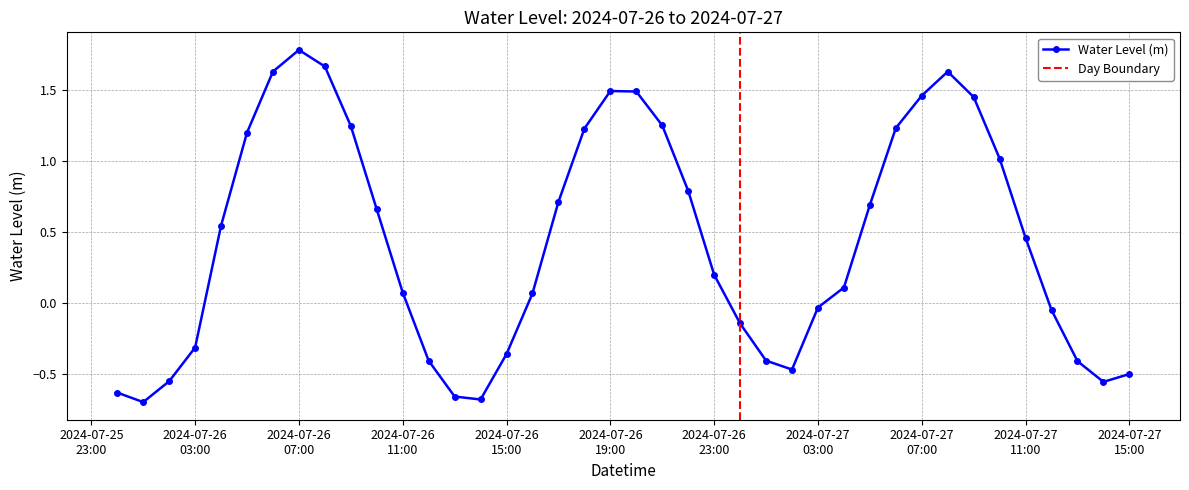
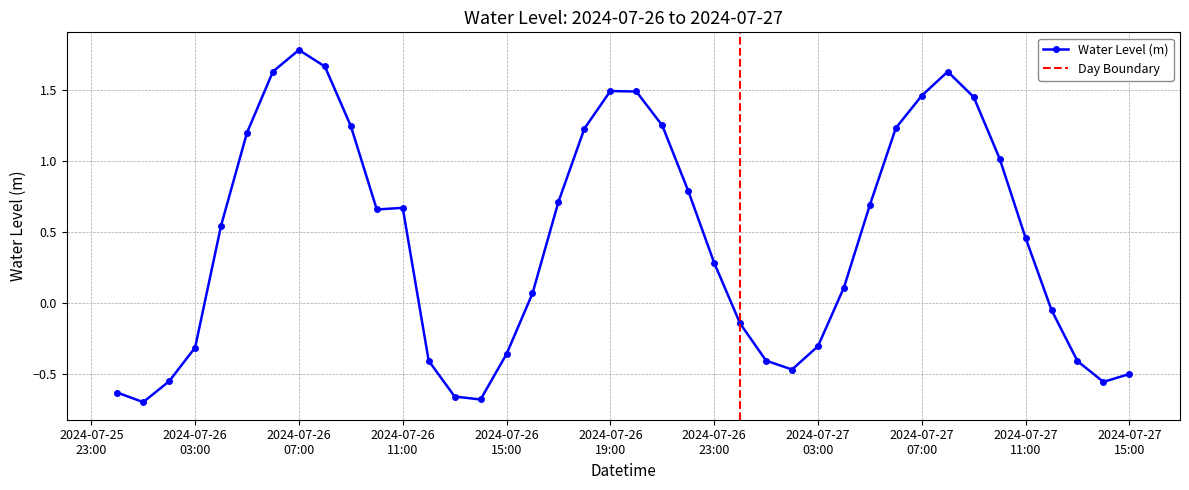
  {
    "2024-07-26 03:00": -0.32,
    "2024-07-26 07:00": 1.78,
-   "2024-07-26 11:00": 0.07,
+   "2024-07-26 11:00": 0.67,
    "2024-07-26 15:00": -0.36,
    "2024-07-26 19:00": 1.49,
-   "2024-07-26 23:00": 0.20,
-   "2024-07-27 03:00": -0.03,
+   "2024-07-26 23:00": 0.28,
+   "2024-07-27 03:00": -0.31,
    "2024-07-27 07:00": 1.46,
    "2024-07-27 11:00": 0.46,
    "2024-07-27 15:00": -0.50
  }
